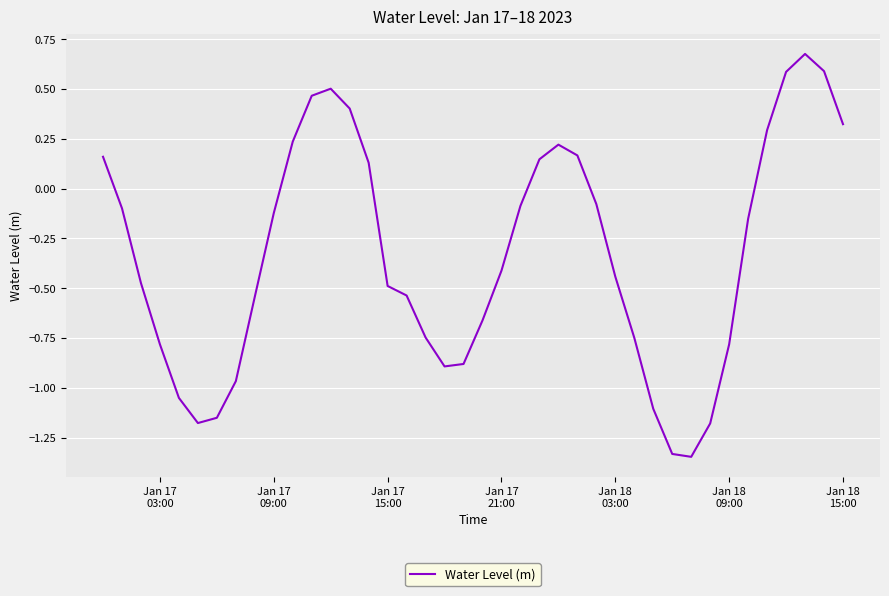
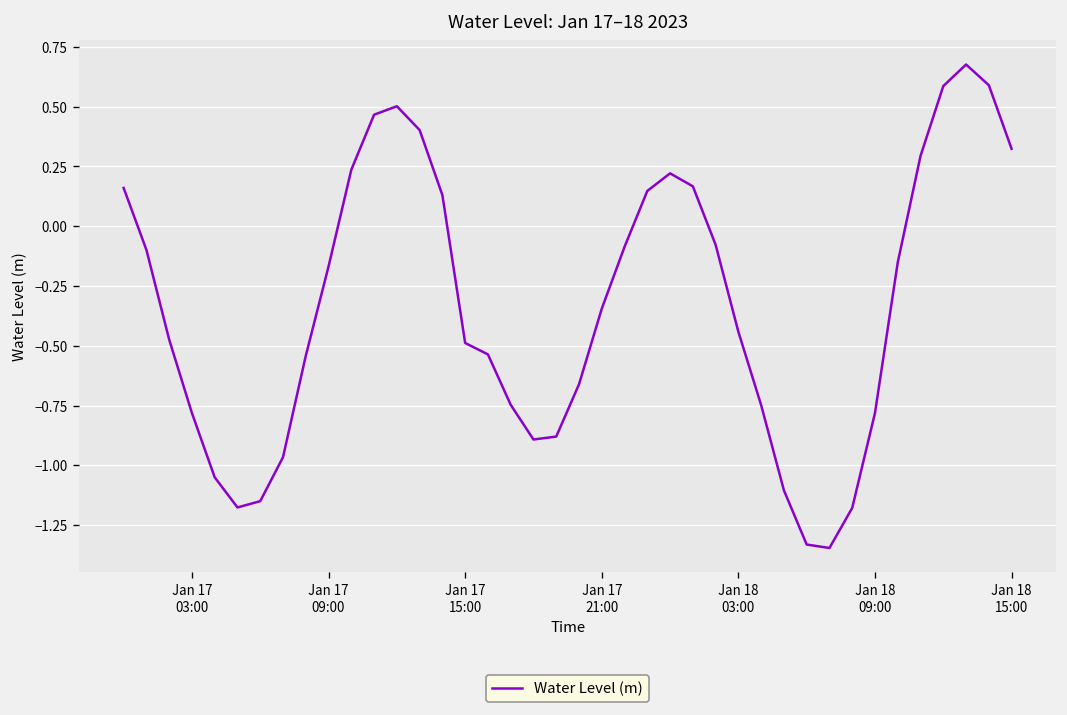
  {
    "Jan 17 03:00": -0.78,
-   "Jan 17 09:00": -0.12,
+   "Jan 17 09:00": -0.17,
    "Jan 17 15:00": -0.49,
-   "Jan 17 21:00": -0.41,
+   "Jan 17 21:00": -0.34,
    "Jan 18 03:00": -0.44,
    "Jan 18 09:00": -0.78,
    "Jan 18 15:00": 0.32
  }
